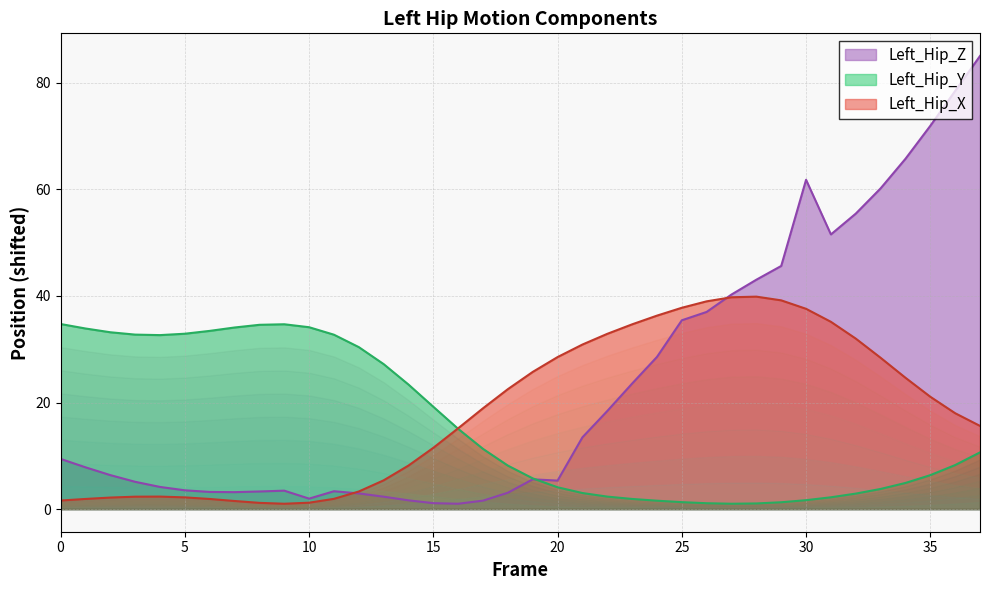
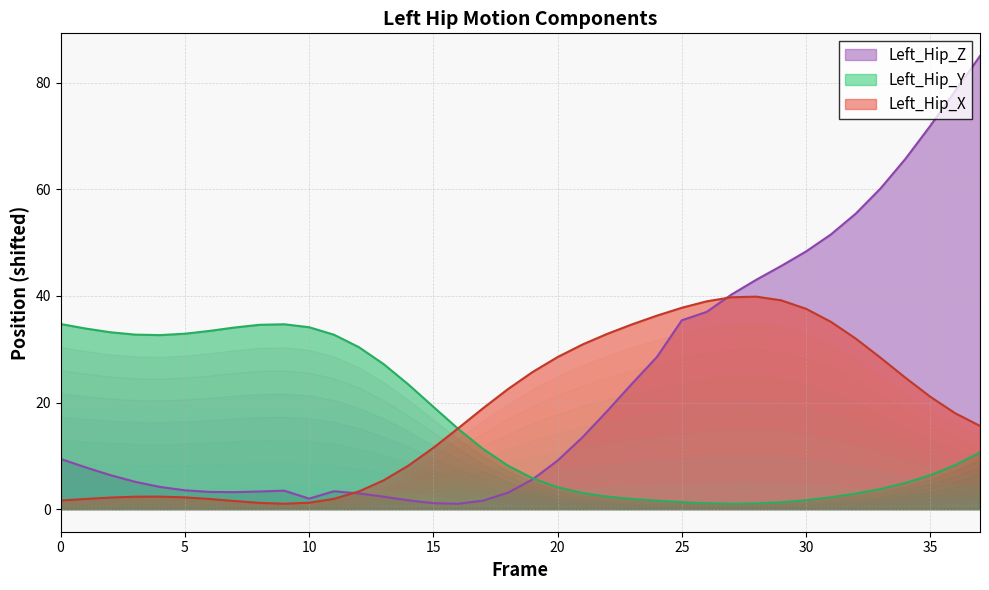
  {
    "Left_Hip_Z": {
      "0": 9,
      "5": 4,
      "10": 2,
-     "20": 5,
+     "20": 9,
      "25": 35,
-     "30": 62,
+     "30": 48,
      "35": 72
    }
  }
